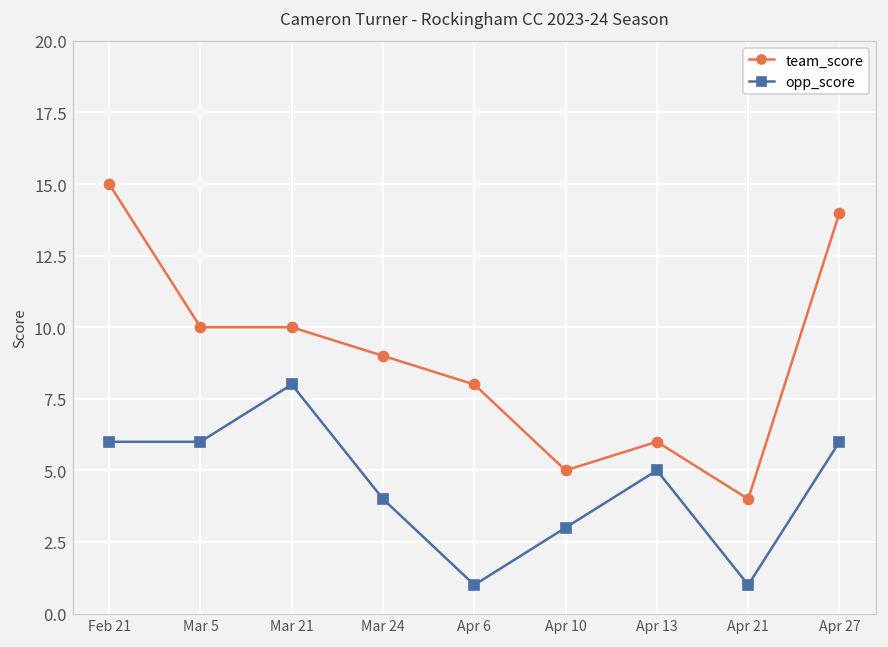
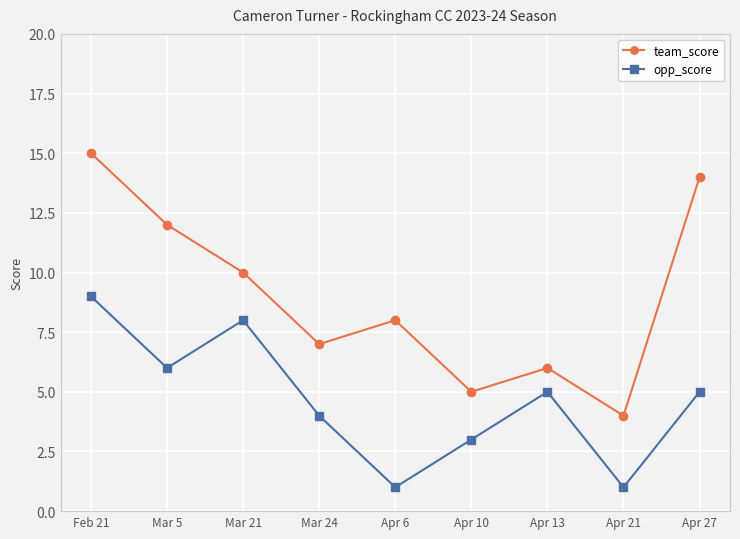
  {
    "team_score": {
      "Feb 21": 15,
-     "Mar 5": 10,
+     "Mar 5": 12,
      "Mar 21": 10,
-     "Mar 24": 9,
+     "Mar 24": 7,
      "Apr 6": 8,
      "Apr 10": 5,
      "Apr 13": 6,
      "Apr 21": 4,
      "Apr 27": 14
    },
    "opp_score": {
-     "Feb 21": 6,
+     "Feb 21": 9,
      "Mar 5": 6,
      "Mar 21": 8,
      "Mar 24": 4,
      "Apr 6": 1,
      "Apr 10": 3,
      "Apr 13": 5,
      "Apr 21": 1,
-     "Apr 27": 6
+     "Apr 27": 5
    }
  }
